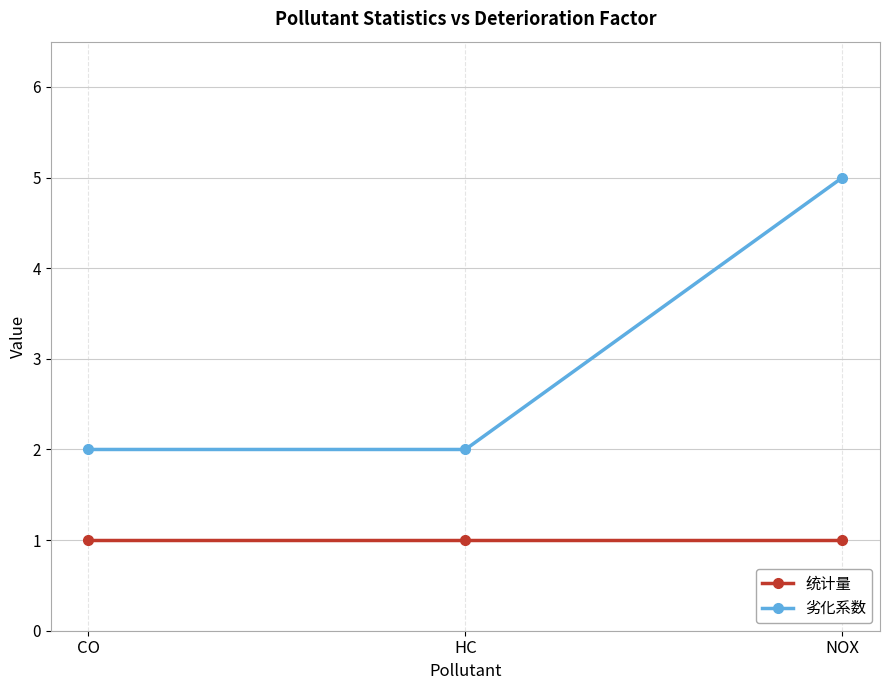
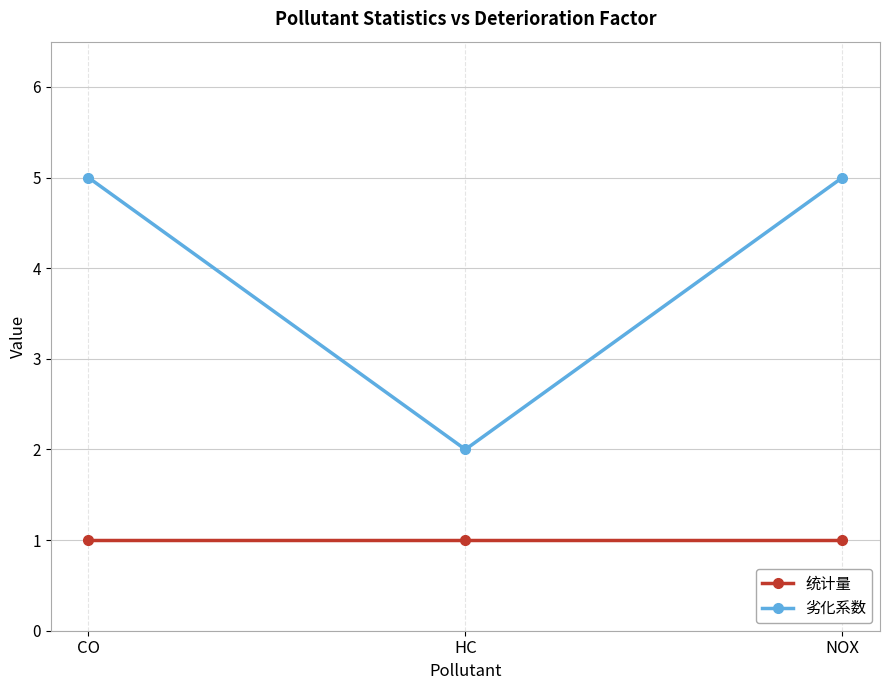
  {
    "统计量": {
      "CO": 1,
      "HC": 1,
      "NOX": 1
    },
    "劣化系数": {
-     "CO": 2,
+     "CO": 5,
      "HC": 2,
      "NOX": 5
    }
  }
